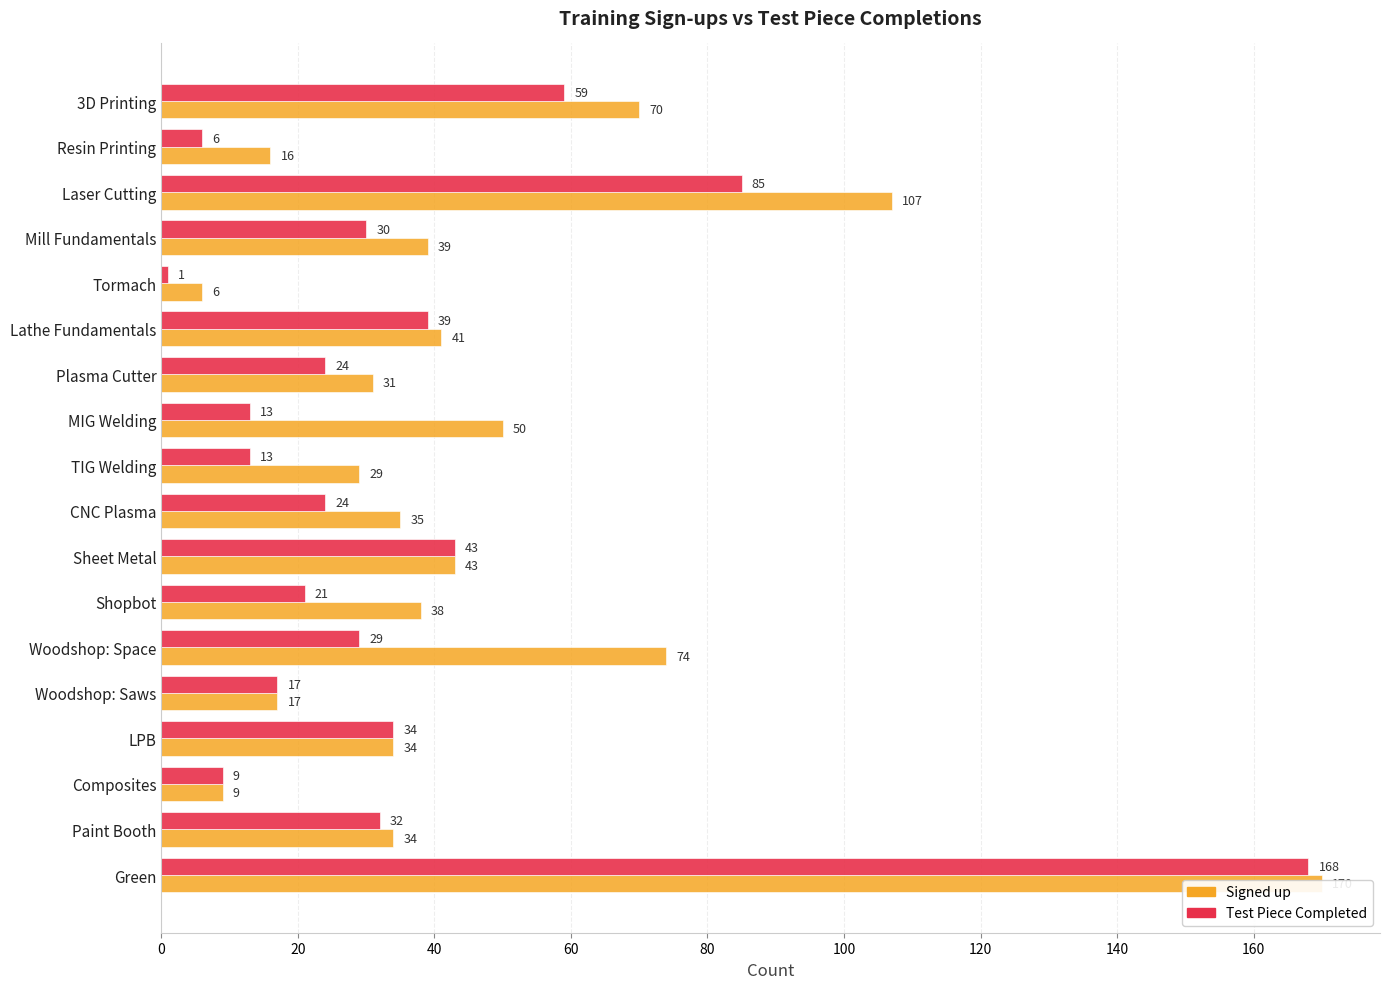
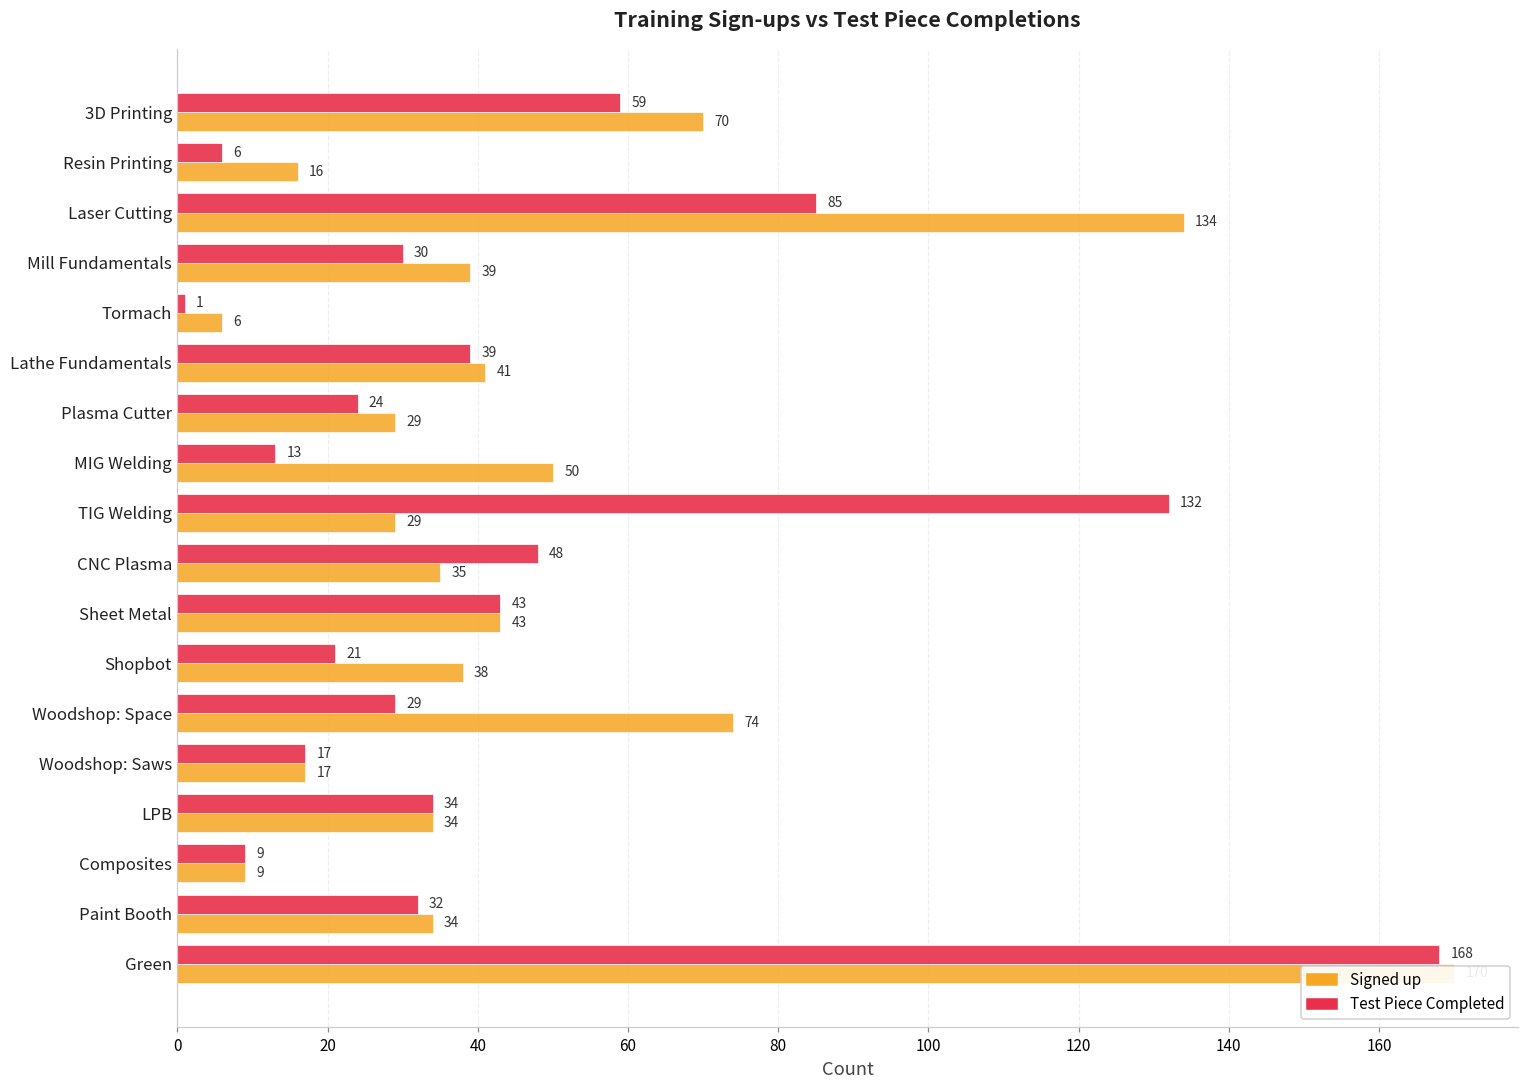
  {
    "Signed up": {
      "3D Printing": 70,
      "Resin Printing": 16,
-     "Laser Cutting": 107,
+     "Laser Cutting": 134,
      "Mill Fundamentals": 39,
      "Tormach": 6,
      "Lathe Fundamentals": 41,
-     "Plasma Cutter": 31,
+     "Plasma Cutter": 29,
      "MIG Welding": 50,
      "TIG Welding": 29,
      "CNC Plasma": 35,
      "Sheet Metal": 43,
      "Shopbot": 38,
      "Woodshop: Space": 74,
      "Woodshop: Saws": 17,
      "LPB": 34,
      "Composites": 9,
      "Paint Booth": 34
    },
    "Test Piece Completed": {
      "3D Printing": 59,
      "Resin Printing": 6,
      "Laser Cutting": 85,
      "Mill Fundamentals": 30,
      "Tormach": 1,
      "Lathe Fundamentals": 39,
      "Plasma Cutter": 24,
      "MIG Welding": 13,
-     "TIG Welding": 13,
-     "CNC Plasma": 24,
+     "TIG Welding": 132,
+     "CNC Plasma": 48,
      "Sheet Metal": 43,
      "Shopbot": 21,
      "Woodshop: Space": 29,
      "Woodshop: Saws": 17,
      "LPB": 34,
      "Composites": 9,
      "Paint Booth": 32,
      "Green": 168
    }
  }
